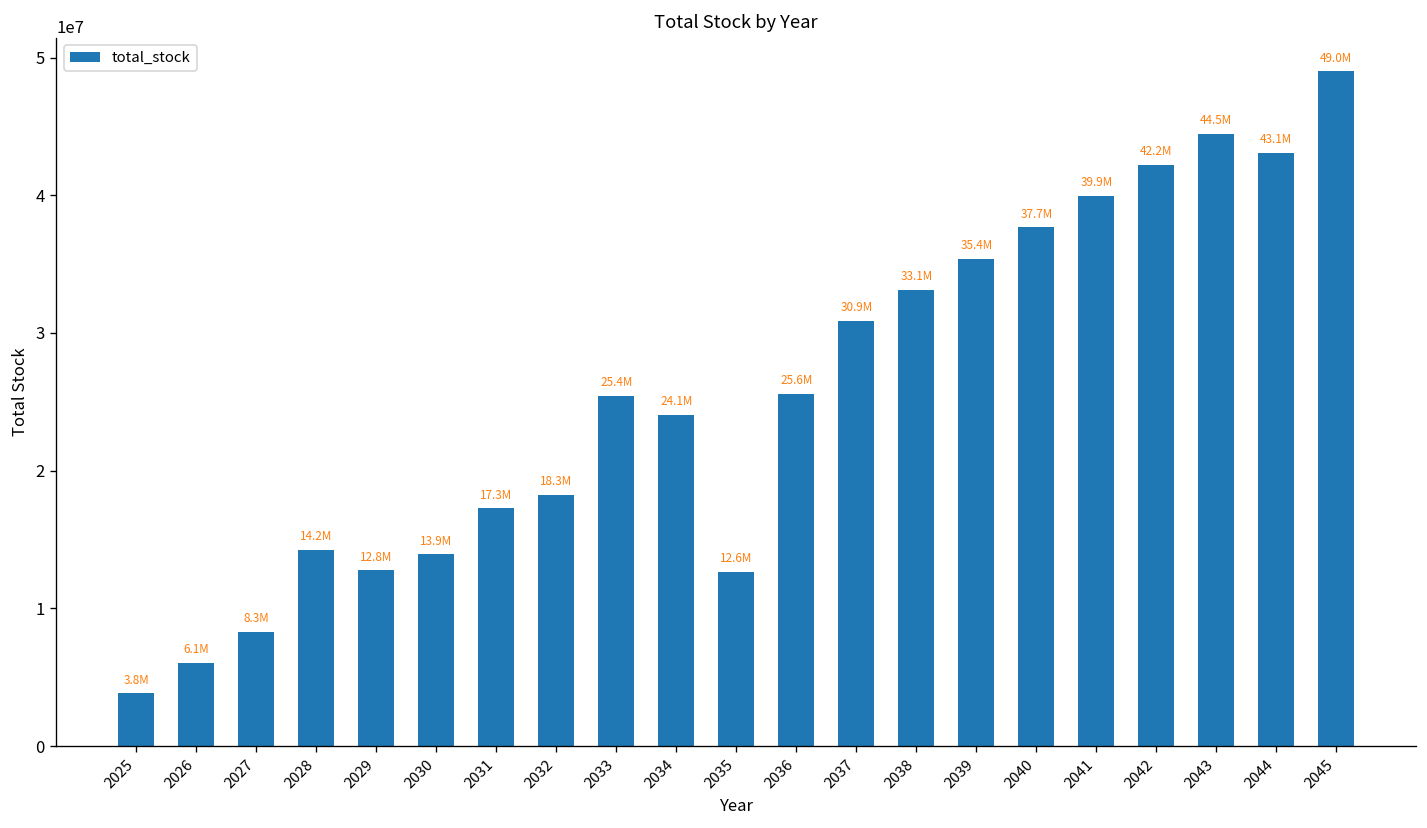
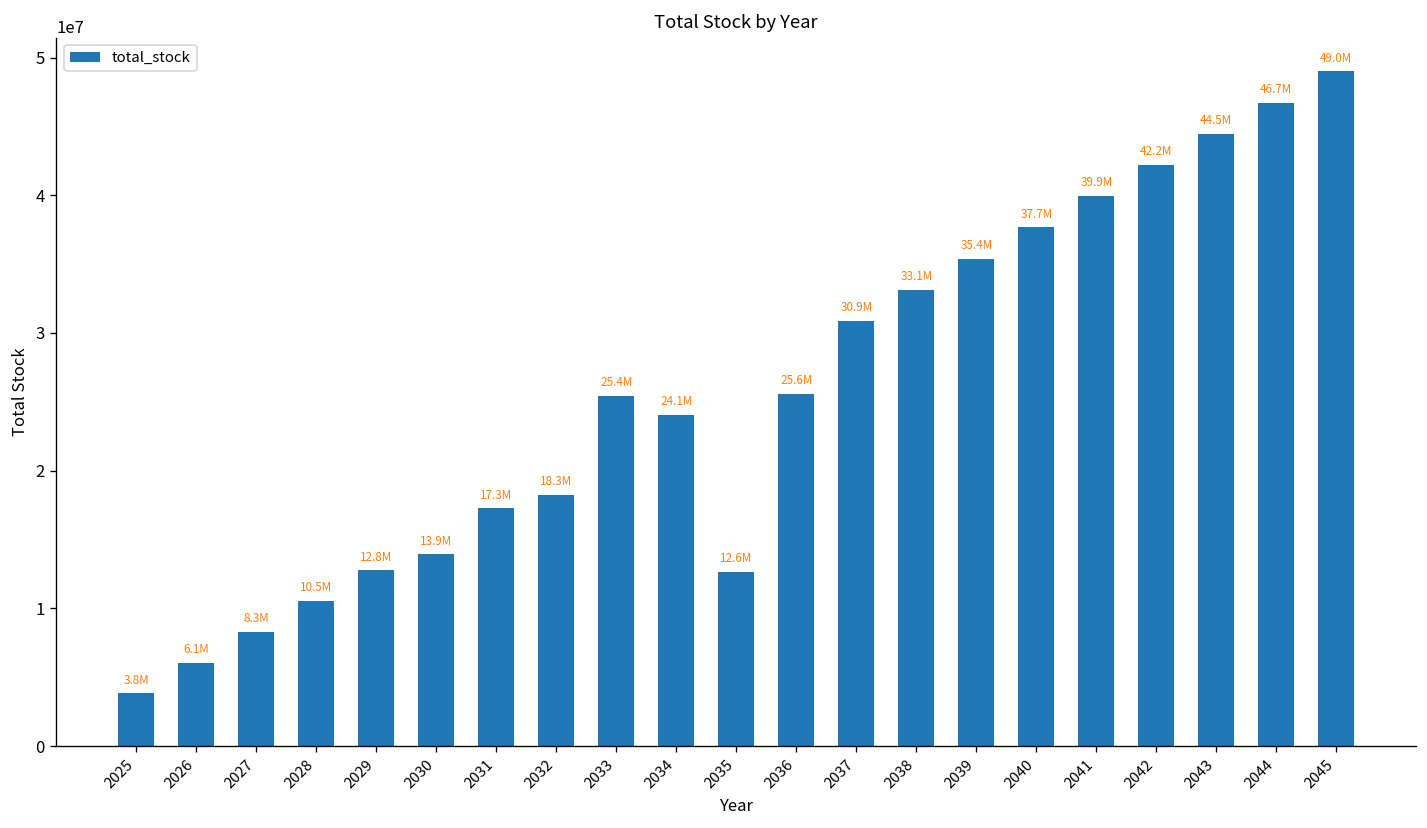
  {
    "2025": "3.8M",
    "2026": "6.1M",
    "2027": "8.3M",
-   "2028": "14.2M",
+   "2028": "10.5M",
    "2029": "12.8M",
    "2030": "13.9M",
    "2031": "17.3M",
    "2032": "18.3M",
    "2033": "25.4M",
    "2034": "24.1M",
    "2035": "12.6M",
    "2036": "25.6M",
    "2037": "30.9M",
    "2038": "33.1M",
    "2039": "35.4M",
    "2040": "37.7M",
    "2041": "39.9M",
    "2042": "42.2M",
    "2043": "44.5M",
-   "2044": "43.1M",
+   "2044": "46.7M",
    "2045": "49.0M"
  }
